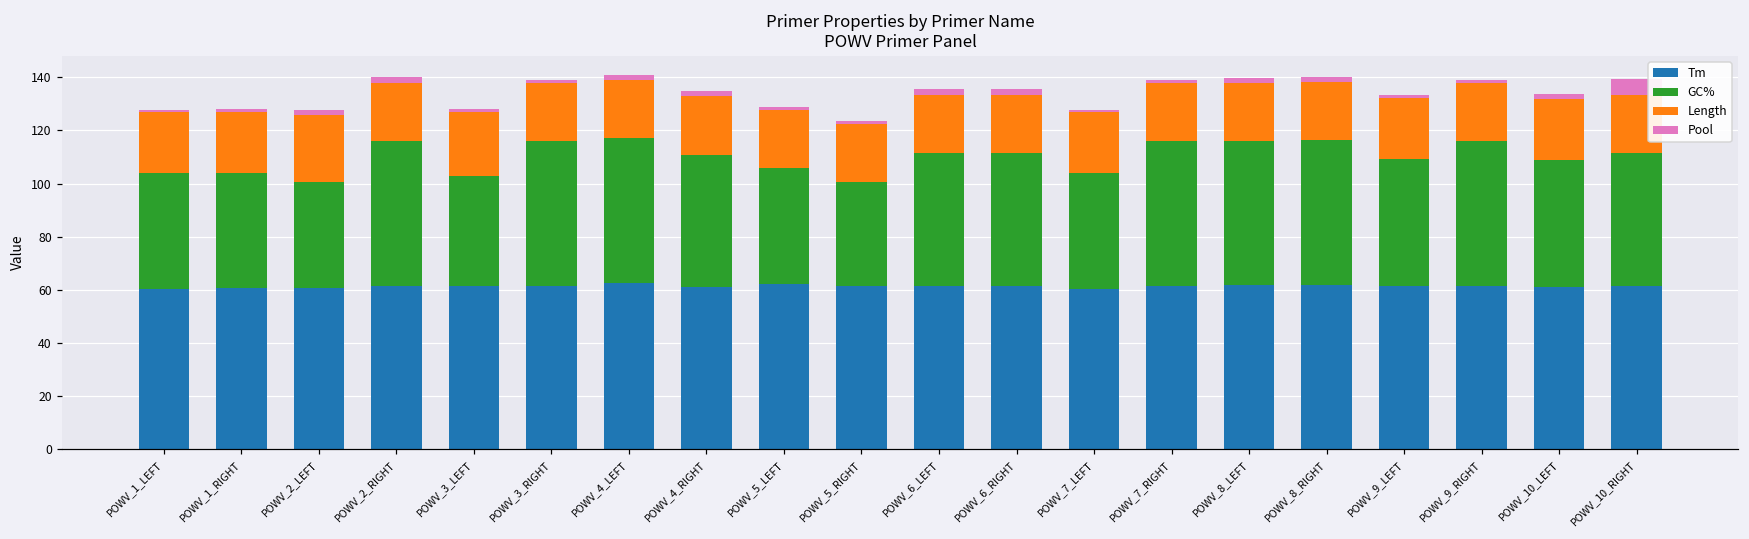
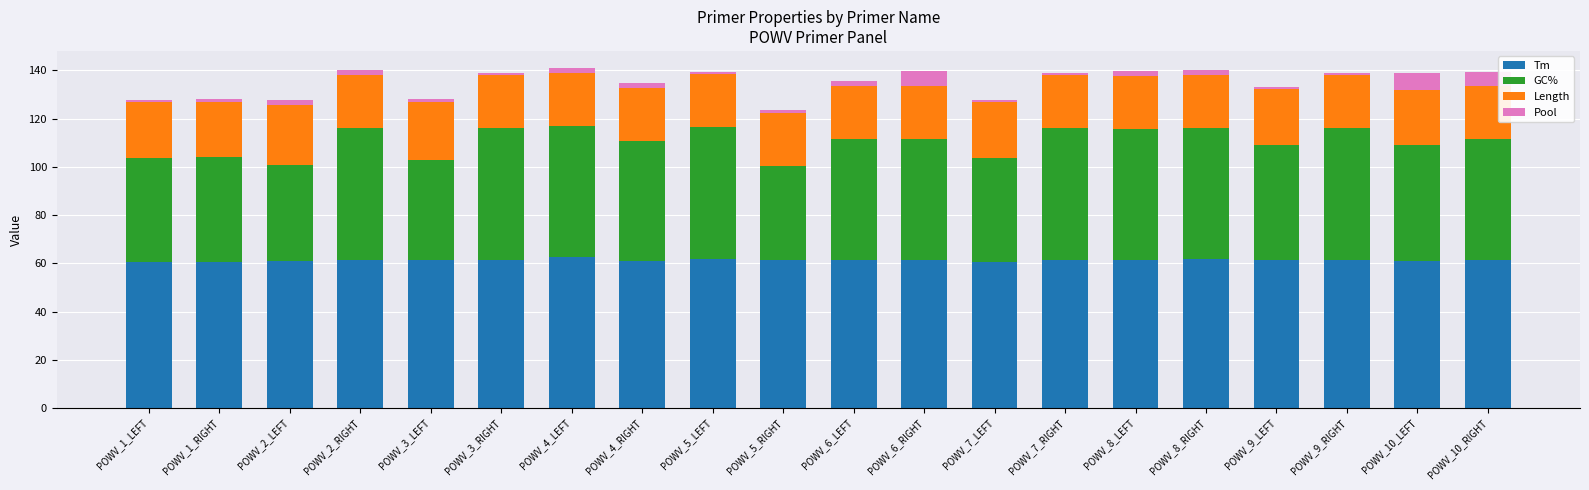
  {
    "Tm": {
      "POWV_1_LEFT": 60,
      "POWV_1_RIGHT": 61,
      "POWV_2_LEFT": 61,
      "POWV_2_RIGHT": 61,
      "POWV_3_LEFT": 61,
      "POWV_3_RIGHT": 61,
      "POWV_4_LEFT": 62,
      "POWV_4_RIGHT": 61,
      "POWV_5_LEFT": 62,
      "POWV_5_RIGHT": 61,
      "POWV_6_LEFT": 61,
      "POWV_6_RIGHT": 62,
      "POWV_7_LEFT": 60,
      "POWV_7_RIGHT": 61,
      "POWV_8_LEFT": 62,
      "POWV_8_RIGHT": 62,
      "POWV_9_LEFT": 61,
      "POWV_9_RIGHT": 61,
      "POWV_10_LEFT": 61,
      "POWV_10_RIGHT": 61
    },
    "GC%": {
      "POWV_1_LEFT": 43,
      "POWV_1_RIGHT": 43,
      "POWV_2_LEFT": 40,
      "POWV_2_RIGHT": 55,
      "POWV_3_LEFT": 42,
      "POWV_3_RIGHT": 55,
      "POWV_4_LEFT": 55,
      "POWV_4_RIGHT": 50,
-     "POWV_5_LEFT": 44,
+     "POWV_5_LEFT": 55,
      "POWV_5_RIGHT": 39,
      "POWV_6_LEFT": 50,
      "POWV_6_RIGHT": 50,
      "POWV_7_LEFT": 43,
      "POWV_7_RIGHT": 55,
      "POWV_8_LEFT": 54,
      "POWV_8_RIGHT": 55,
      "POWV_9_LEFT": 48,
      "POWV_9_RIGHT": 55,
      "POWV_10_LEFT": 48,
      "POWV_10_RIGHT": 50
    },
    "Length": {
      "POWV_1_LEFT": 23,
      "POWV_1_RIGHT": 23,
      "POWV_2_LEFT": 25,
      "POWV_2_RIGHT": 22,
      "POWV_3_LEFT": 24,
      "POWV_3_RIGHT": 22,
      "POWV_4_LEFT": 22,
      "POWV_4_RIGHT": 22,
      "POWV_5_LEFT": 22,
      "POWV_5_RIGHT": 22,
      "POWV_6_LEFT": 22,
      "POWV_6_RIGHT": 22,
      "POWV_7_LEFT": 23,
      "POWV_7_RIGHT": 22,
      "POWV_8_LEFT": 22,
      "POWV_8_RIGHT": 22,
      "POWV_9_LEFT": 23,
      "POWV_9_RIGHT": 22,
      "POWV_10_LEFT": 23,
      "POWV_10_RIGHT": 22
    },
    "Pool": {
      "POWV_2_LEFT": 2,
      "POWV_2_RIGHT": 2,
      "POWV_4_LEFT": 2,
      "POWV_4_RIGHT": 2,
      "POWV_6_LEFT": 2,
-     "POWV_6_RIGHT": 2,
+     "POWV_6_RIGHT": 6,
      "POWV_8_LEFT": 2,
      "POWV_8_RIGHT": 2,
-     "POWV_10_LEFT": 2,
+     "POWV_10_LEFT": 7,
      "POWV_10_RIGHT": 6
    }
  }
